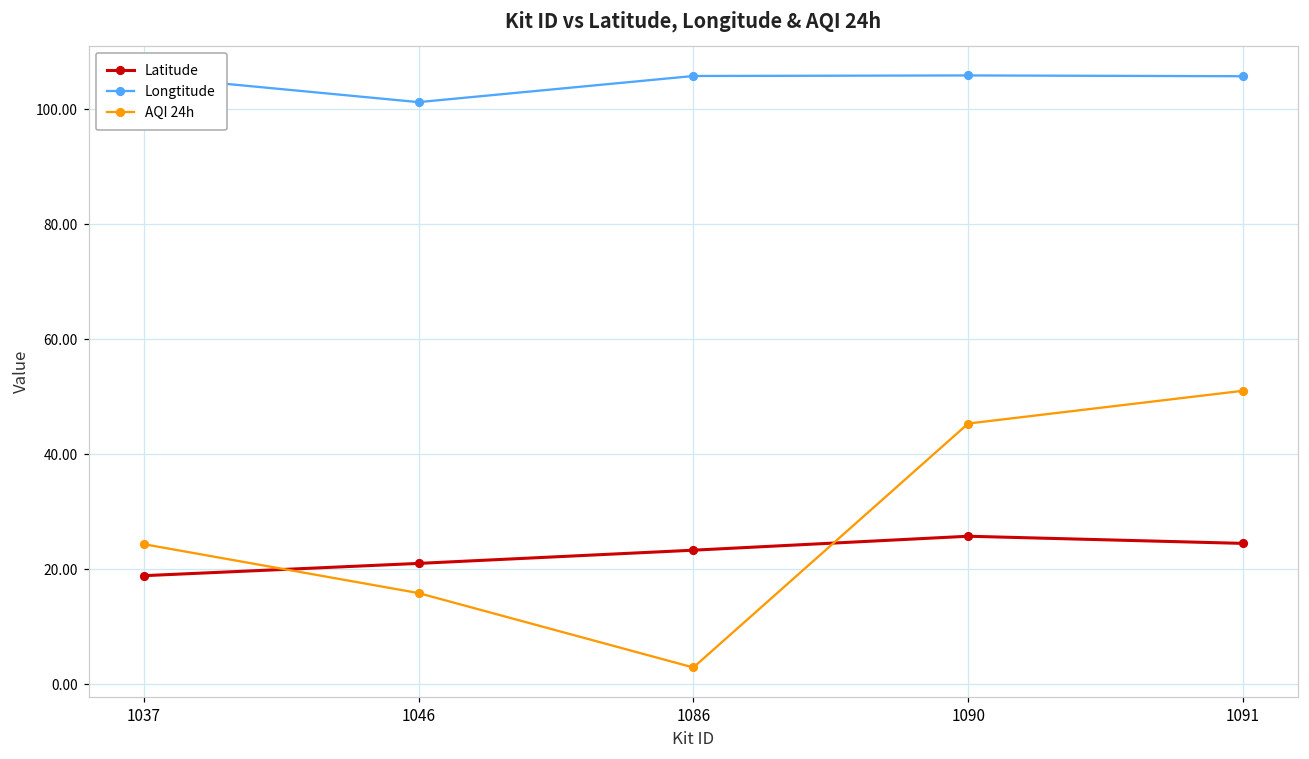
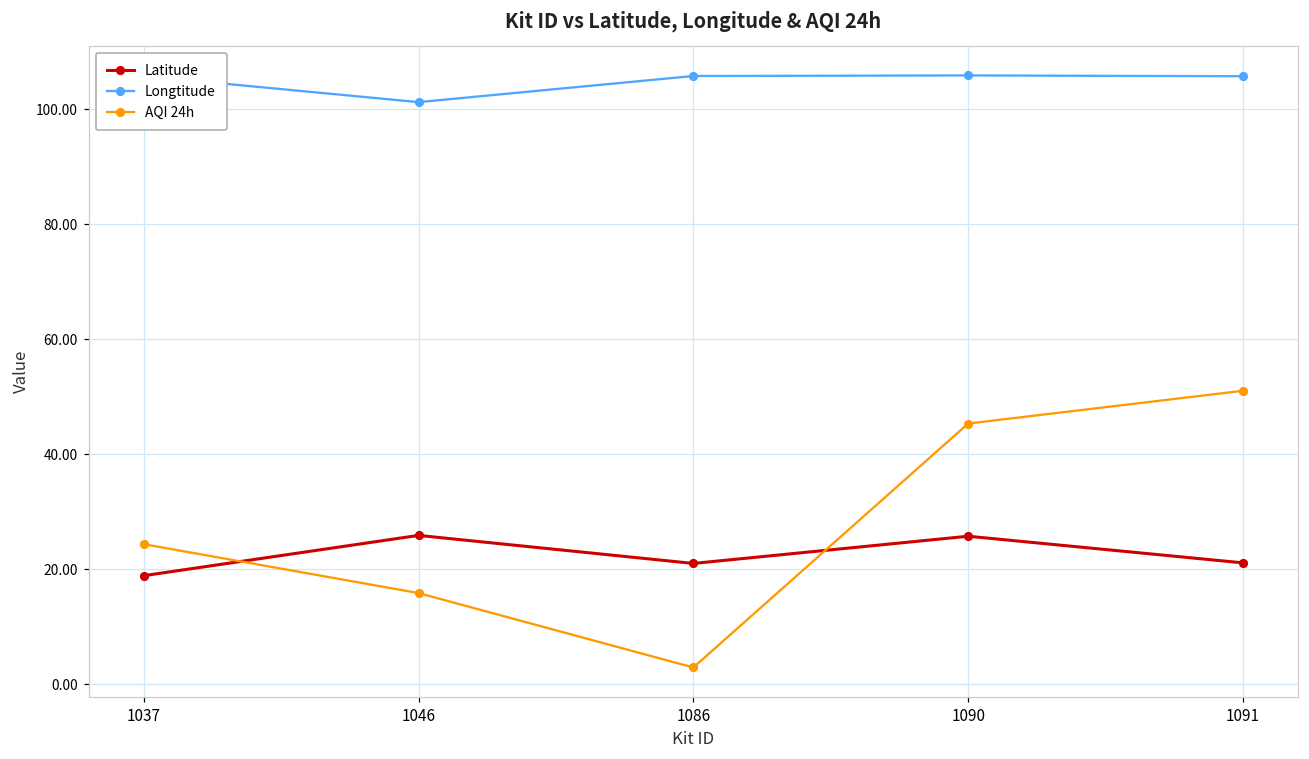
  {
    "Latitude": {
      "1037": 19,
-     "1046": 21,
-     "1086": 23,
+     "1046": 26,
+     "1086": 21,
      "1090": 26,
-     "1091": 25
+     "1091": 21
    },
    "Longtitude": {
      "1046": 101,
      "1086": 106,
      "1090": 106,
      "1091": 106
    },
    "AQI 24h": {
      "1037": 24,
      "1046": 16,
      "1086": 3,
      "1090": 45,
      "1091": 51
    }
  }
